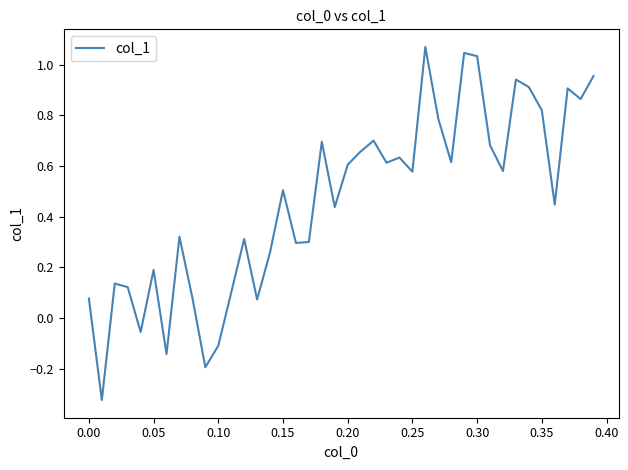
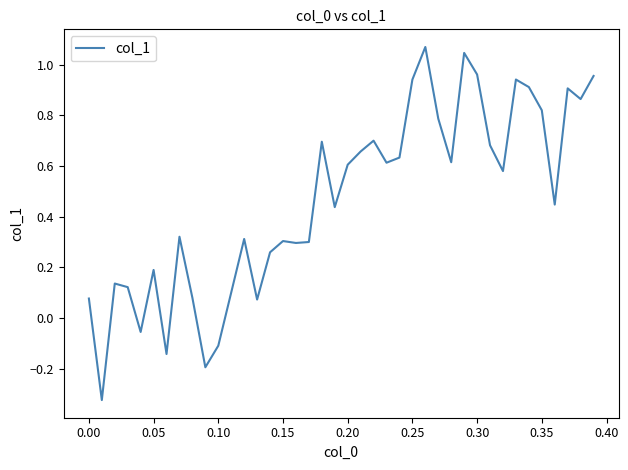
  {
    "0.00": 0.08,
    "0.05": 0.19,
    "0.10": -0.11,
-   "0.15": 0.50,
+   "0.15": 0.30,
    "0.20": 0.61,
-   "0.25": 0.58,
-   "0.30": 1.03,
+   "0.25": 0.94,
+   "0.30": 0.96,
    "0.35": 0.82
  }
